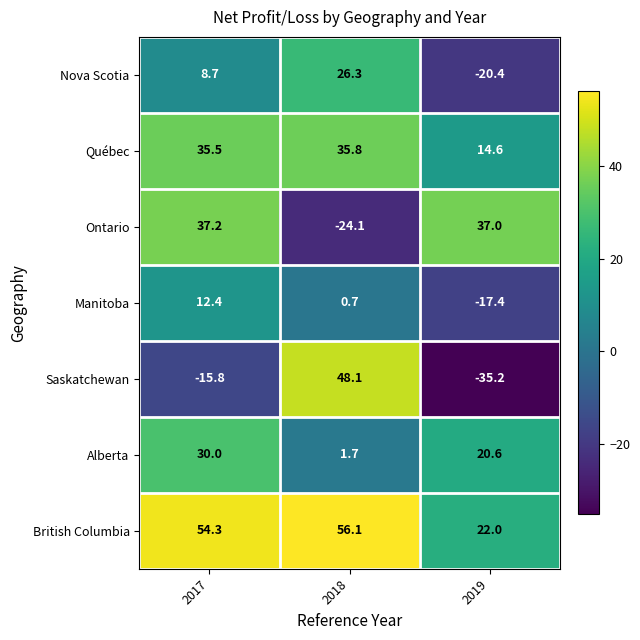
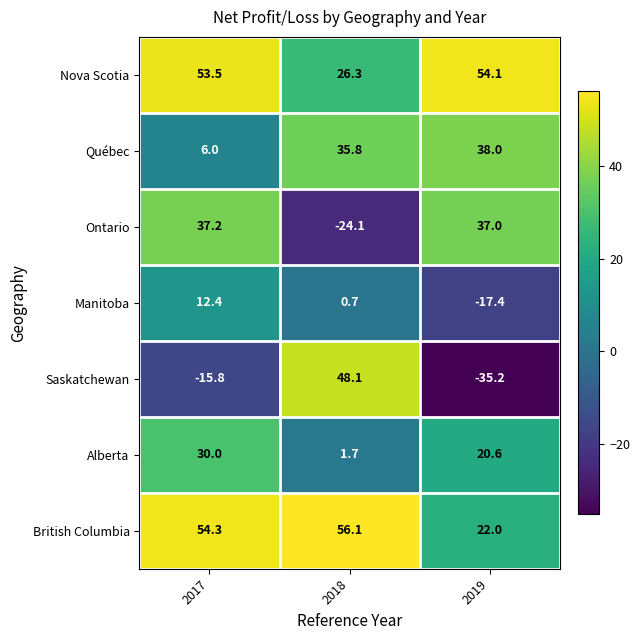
  {
    "Nova Scotia": {
-     "2017": 8.7,
+     "2017": 53.5,
      "2018": 26.3,
-     "2019": -20.4
+     "2019": 54.1
    },
    "Québec": {
-     "2017": 35.5,
+     "2017": 6.0,
      "2018": 35.8,
-     "2019": 14.6
+     "2019": 38.0
    },
    "Ontario": {
      "2017": 37.2,
      "2018": -24.1,
      "2019": 37.0
    },
    "Manitoba": {
      "2017": 12.4,
      "2018": 0.7,
      "2019": -17.4
    },
    "Saskatchewan": {
      "2017": -15.8,
      "2018": 48.1,
      "2019": -35.2
    },
    "Alberta": {
      "2017": 30.0,
      "2018": 1.7,
      "2019": 20.6
    },
    "British Columbia": {
      "2017": 54.3,
      "2018": 56.1,
      "2019": 22.0
    }
  }
